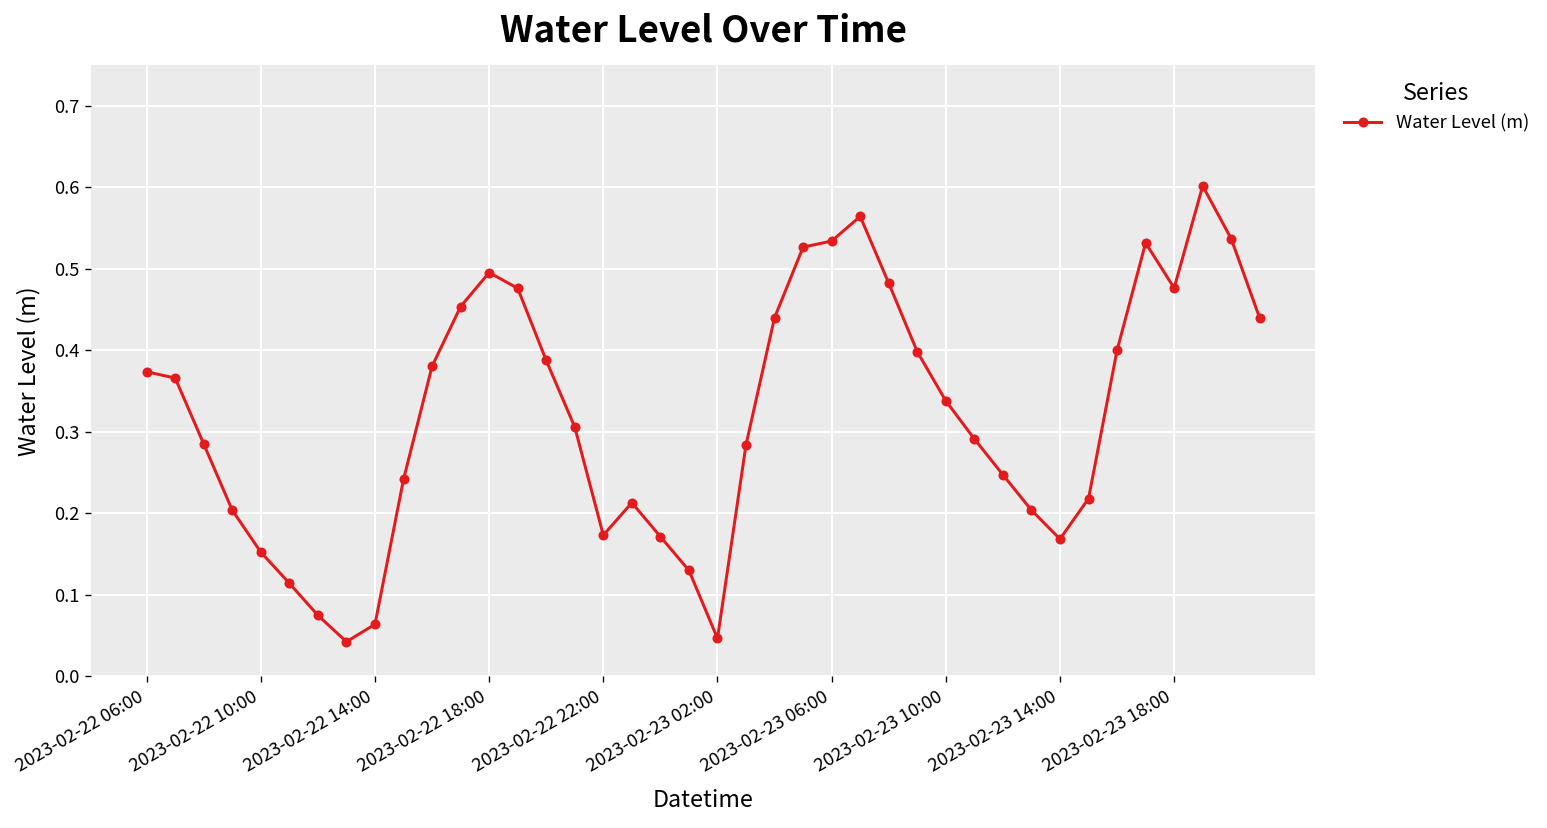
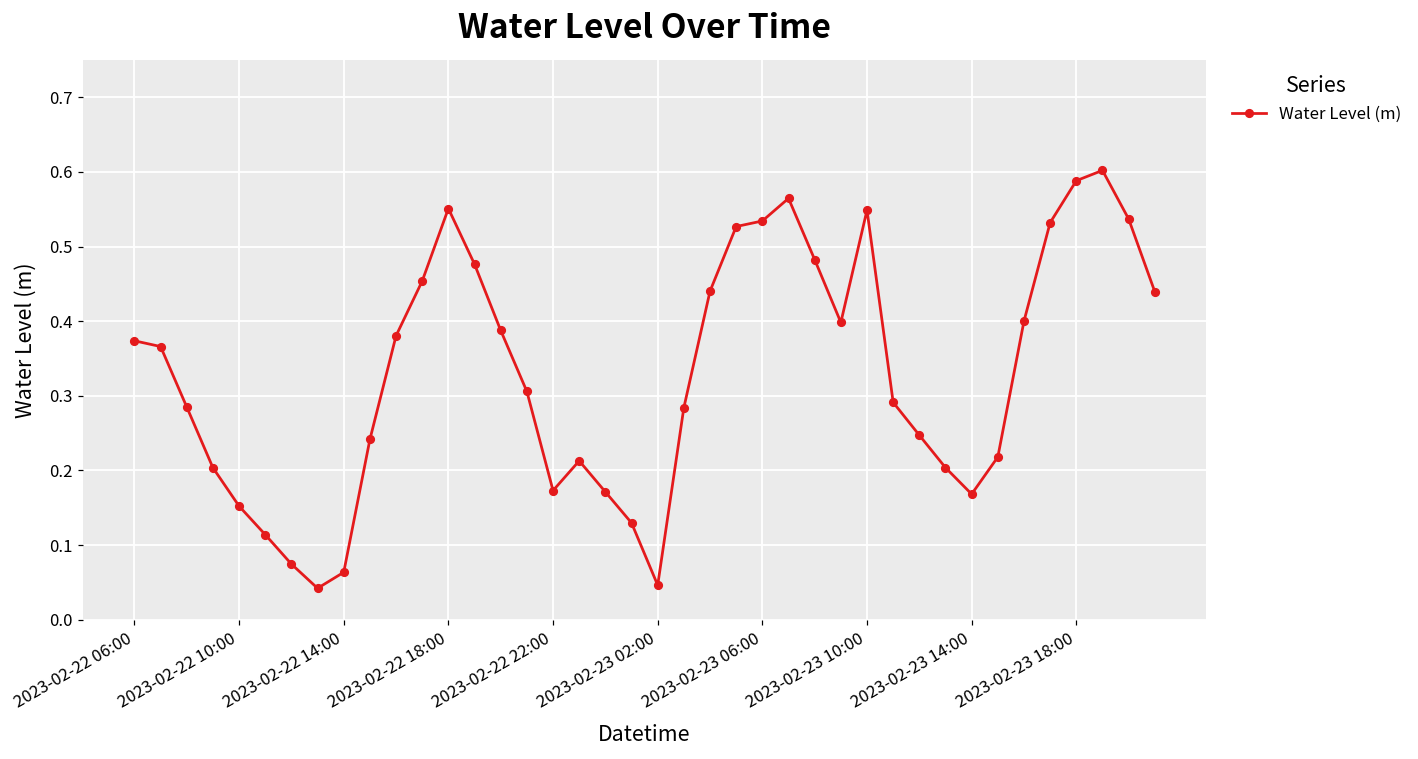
  {
    "2023-02-22 06:00": 0.37,
    "2023-02-22 10:00": 0.15,
    "2023-02-22 14:00": 0.06,
-   "2023-02-22 18:00": 0.50,
+   "2023-02-22 18:00": 0.55,
    "2023-02-22 22:00": 0.17,
    "2023-02-23 02:00": 0.05,
    "2023-02-23 06:00": 0.53,
-   "2023-02-23 10:00": 0.34,
+   "2023-02-23 10:00": 0.55,
    "2023-02-23 14:00": 0.17,
-   "2023-02-23 18:00": 0.48
+   "2023-02-23 18:00": 0.59
  }
